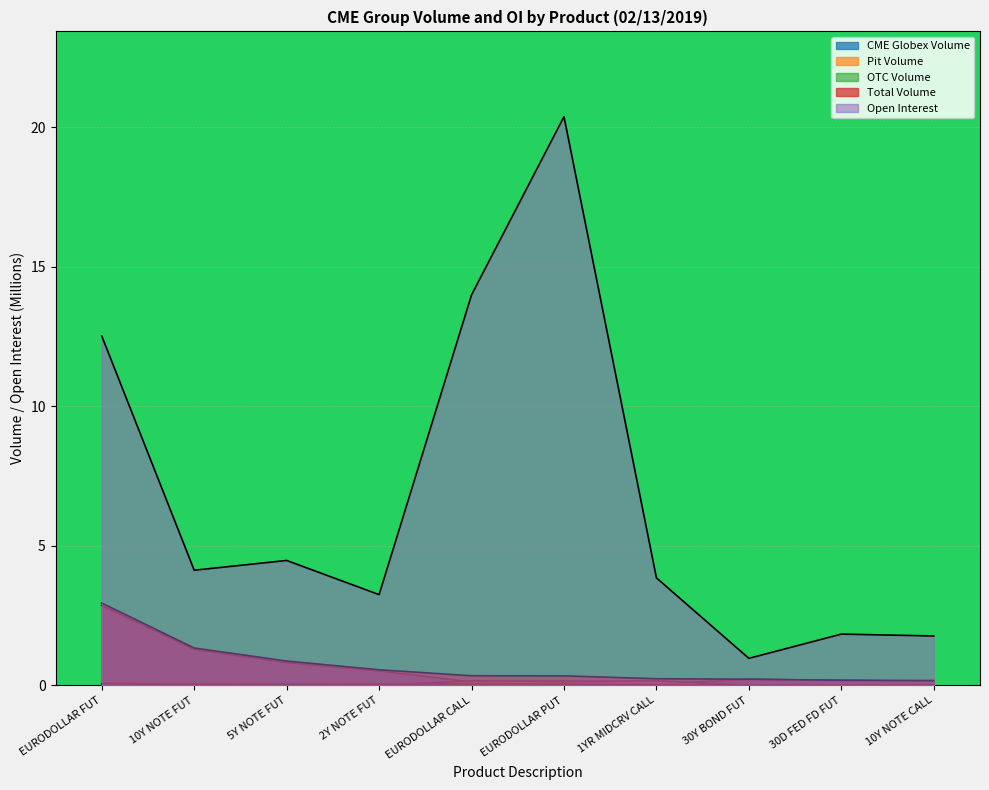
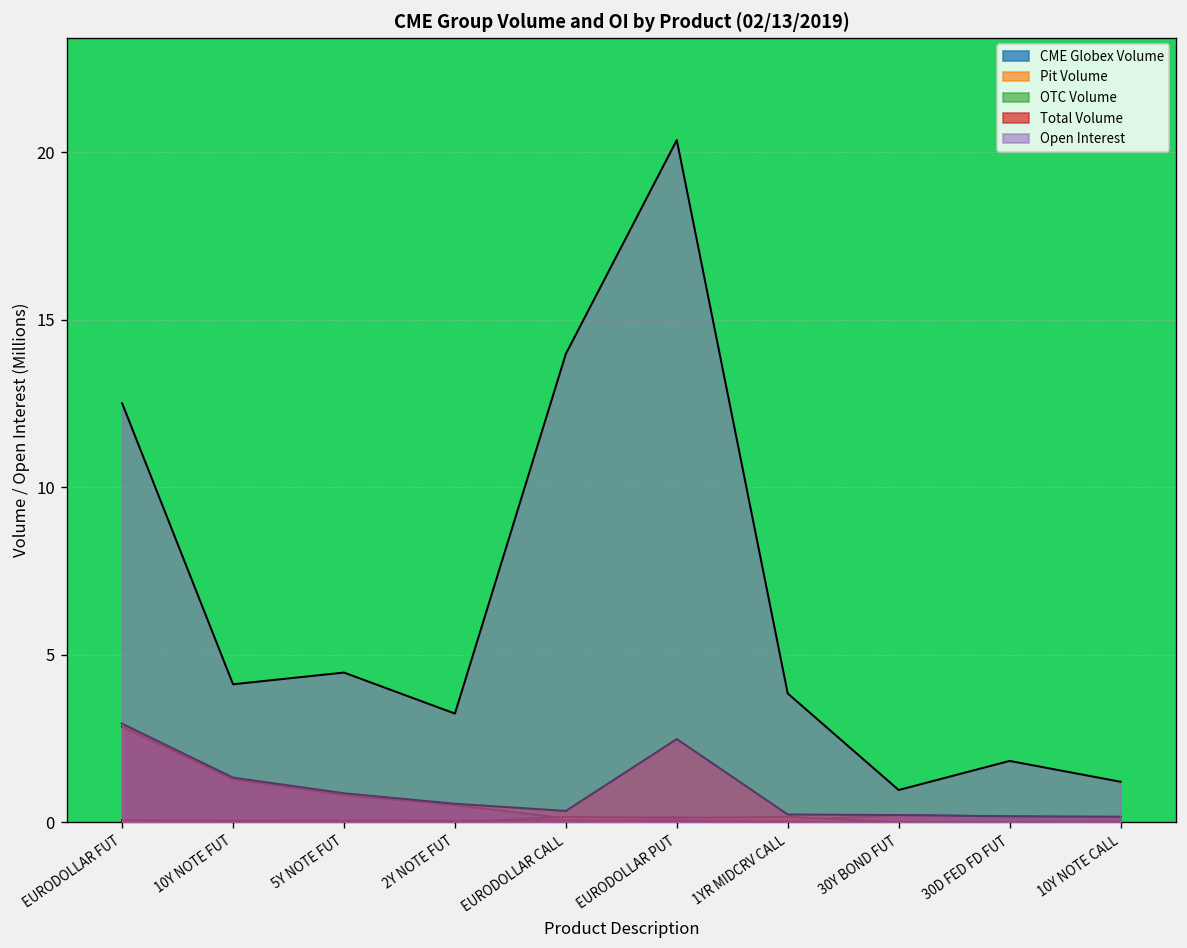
  {
    "Total Volume": {
      "EURODOLLAR CALL": 0.3,
-     "EURODOLLAR PUT": 0.3
+     "EURODOLLAR PUT": 2.5
    },
    "Open Interest": {
      "EURODOLLAR FUT": 12.5,
      "10Y NOTE FUT": 4.1,
      "5Y NOTE FUT": 4.5,
      "2Y NOTE FUT": 3.2,
      "EURODOLLAR CALL": 14.0,
      "EURODOLLAR PUT": 20.4,
      "1YR MIDCRV CALL": 3.8,
      "30Y BOND FUT": 1.0,
      "30D FED FD FUT": 1.8,
-     "10Y NOTE CALL": 1.8
+     "10Y NOTE CALL": 1.2
    }
  }
